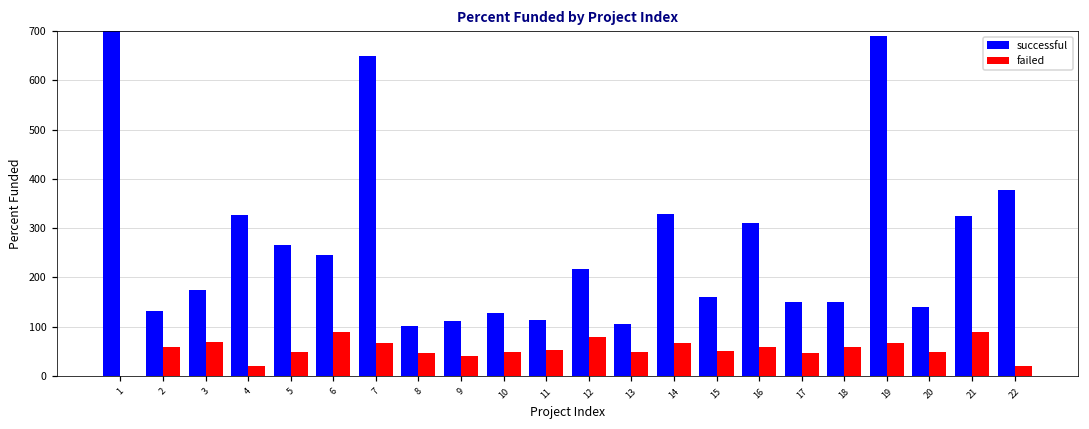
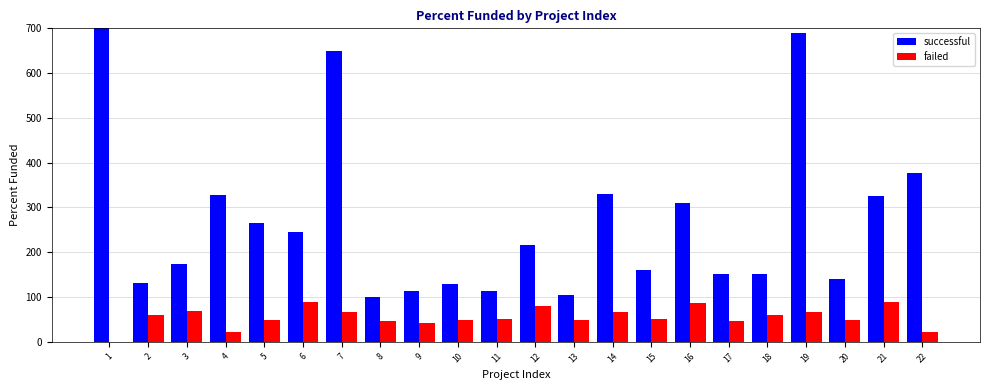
  {
    "successful": {
      "2": 130,
      "3": 170,
      "4": 330,
      "5": 270,
      "6": 250,
      "7": 650,
      "8": 100,
      "9": 110,
      "10": 130,
      "11": 110,
      "12": 220,
      "13": 110,
      "14": 330,
      "15": 160,
      "16": 310,
      "17": 150,
      "18": 150,
      "19": 690,
      "20": 140,
      "21": 330,
      "22": 380
    },
    "failed": {
      "1": 0,
      "2": 60,
      "3": 70,
      "4": 20,
      "5": 50,
      "6": 90,
      "7": 70,
      "8": 50,
      "9": 40,
      "10": 50,
      "11": 50,
      "12": 80,
      "13": 50,
      "14": 70,
      "15": 50,
-     "16": 60,
+     "16": 90,
      "17": 50,
      "18": 60,
      "19": 70,
      "20": 50,
      "21": 90,
      "22": 20
    }
  }
